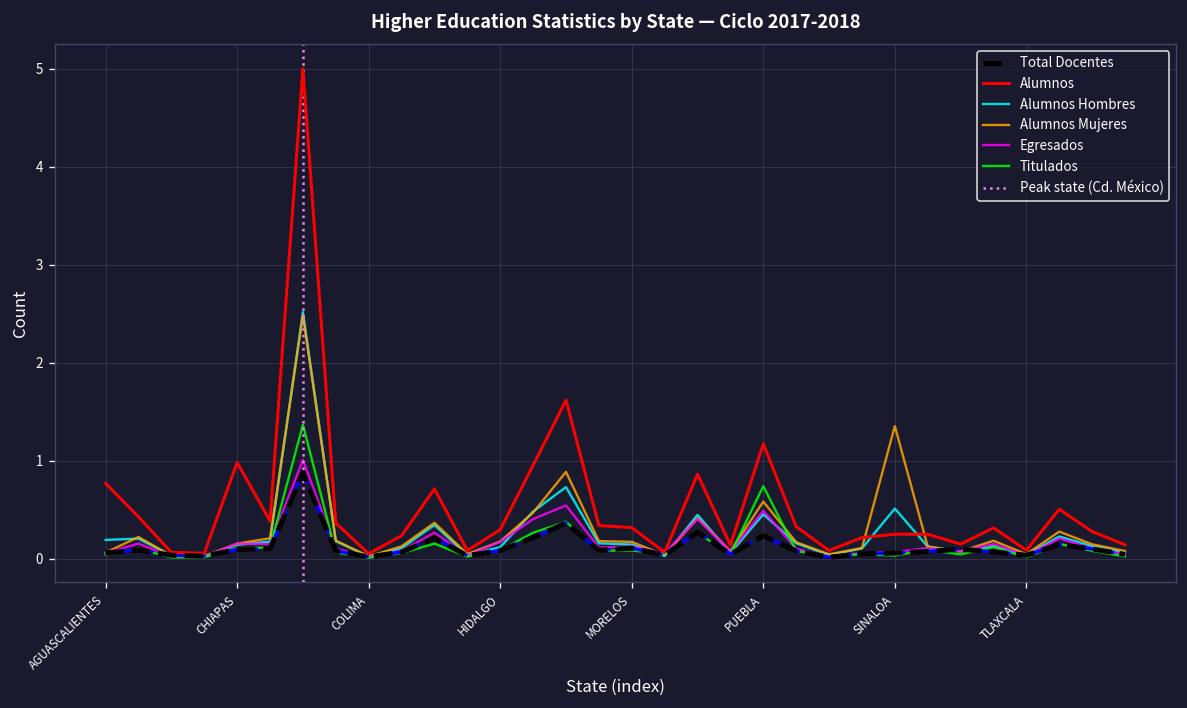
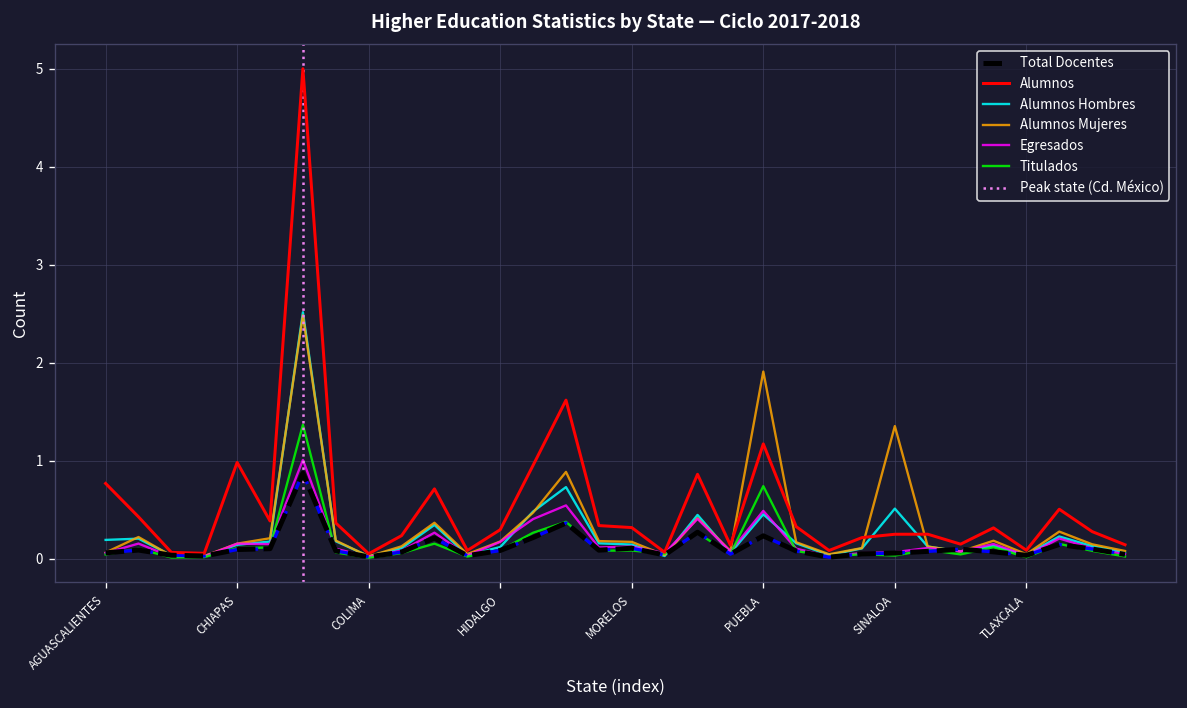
  {
    "Total Docentes": {
      "PUEBLA": 0.2
    },
    "Alumnos": {
      "AGUASCALIENTES": 0.8,
      "CHIAPAS": 1.0,
      "HIDALGO": 0.3,
      "MORELOS": 0.3,
      "PUEBLA": 1.2,
      "SINALOA": 0.3,
      "TLAXCALA": 0.1
    },
    "Alumnos Hombres": {
      "AGUASCALIENTES": 0.2,
      "HIDALGO": 0.1,
      "PUEBLA": 0.5,
      "SINALOA": 0.5
    },
    "Alumnos Mujeres": {
-     "PUEBLA": 0.6,
+     "PUEBLA": 1.9,
      "SINALOA": 1.4
    },
    "Egresados": {
      "PUEBLA": 0.5
    },
    "Titulados": {
      "PUEBLA": 0.7
    }
  }
